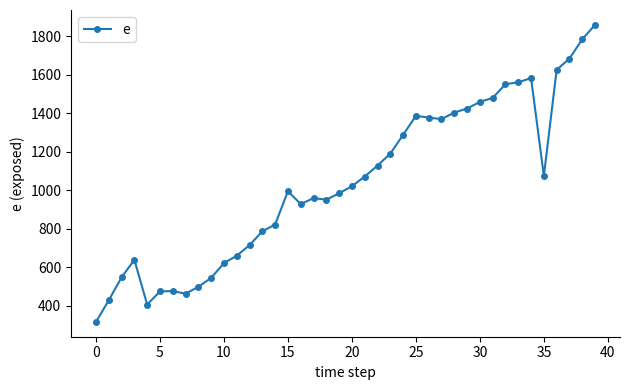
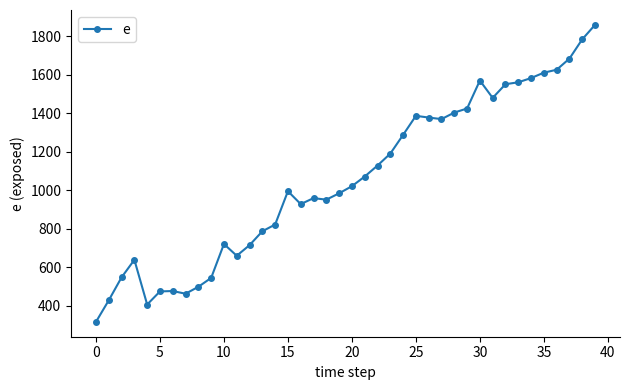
  {
    "0": 320,
    "5": 480,
-   "10": 620,
+   "10": 720,
    "15": 1000,
    "20": 1020,
    "25": 1390,
-   "30": 1460,
-   "35": 1070
+   "30": 1570,
+   "35": 1610
  }
